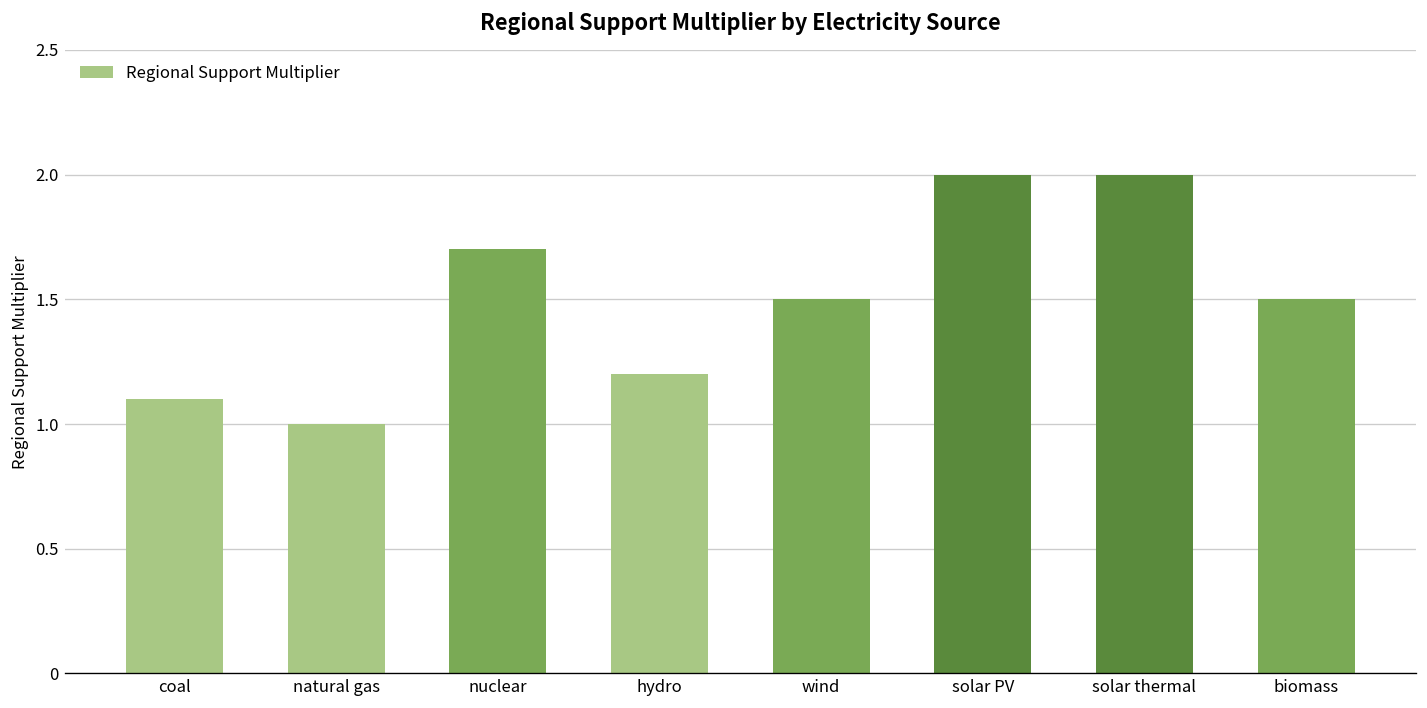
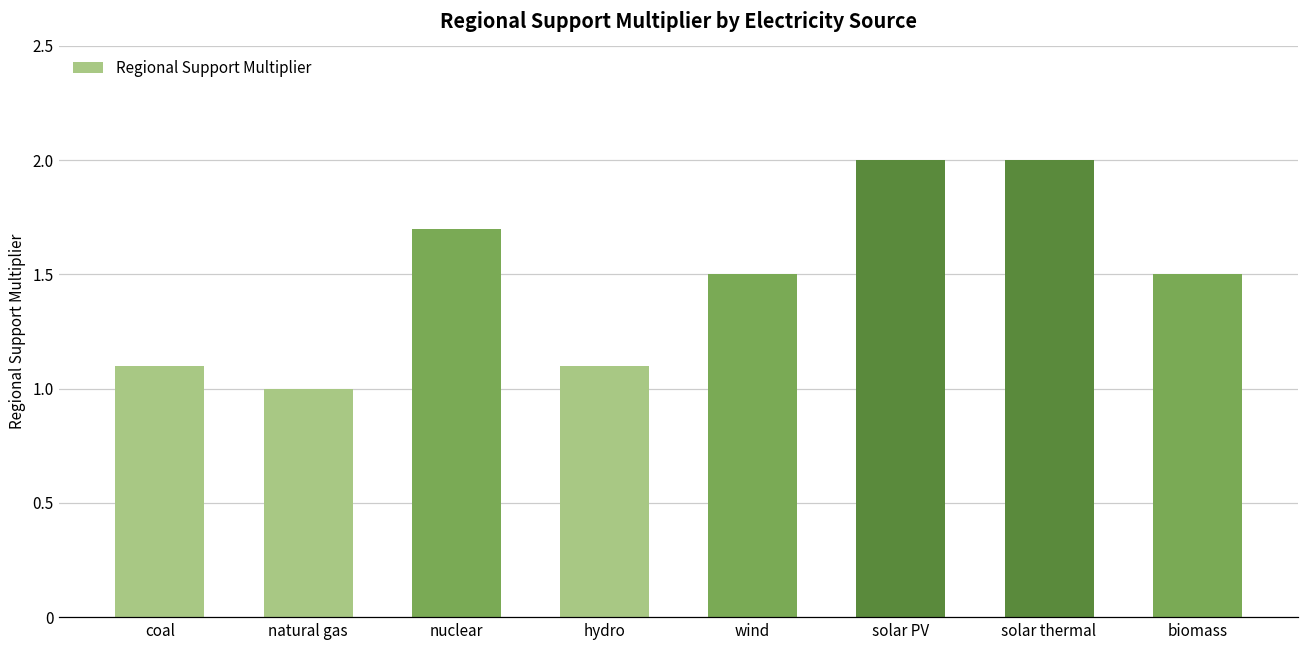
  {
    "coal": 1.1,
    "natural gas": 1.0,
    "nuclear": 1.7,
-   "hydro": 1.2,
+   "hydro": 1.1,
    "wind": 1.5,
    "solar PV": 2.0,
    "solar thermal": 2.0,
    "biomass": 1.5
  }
